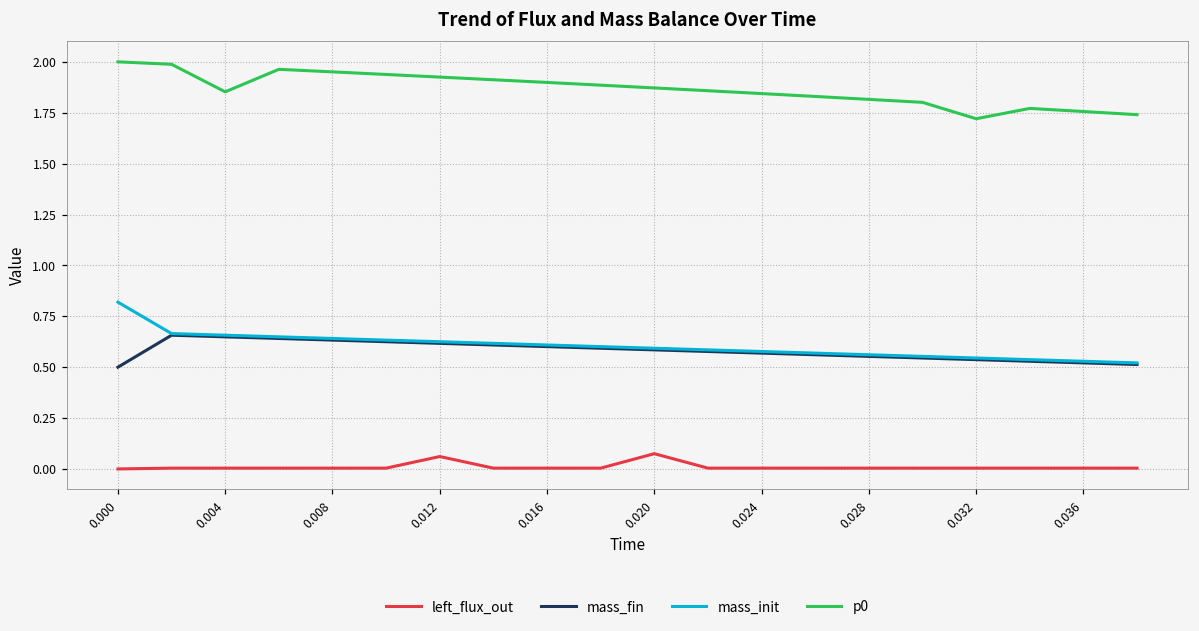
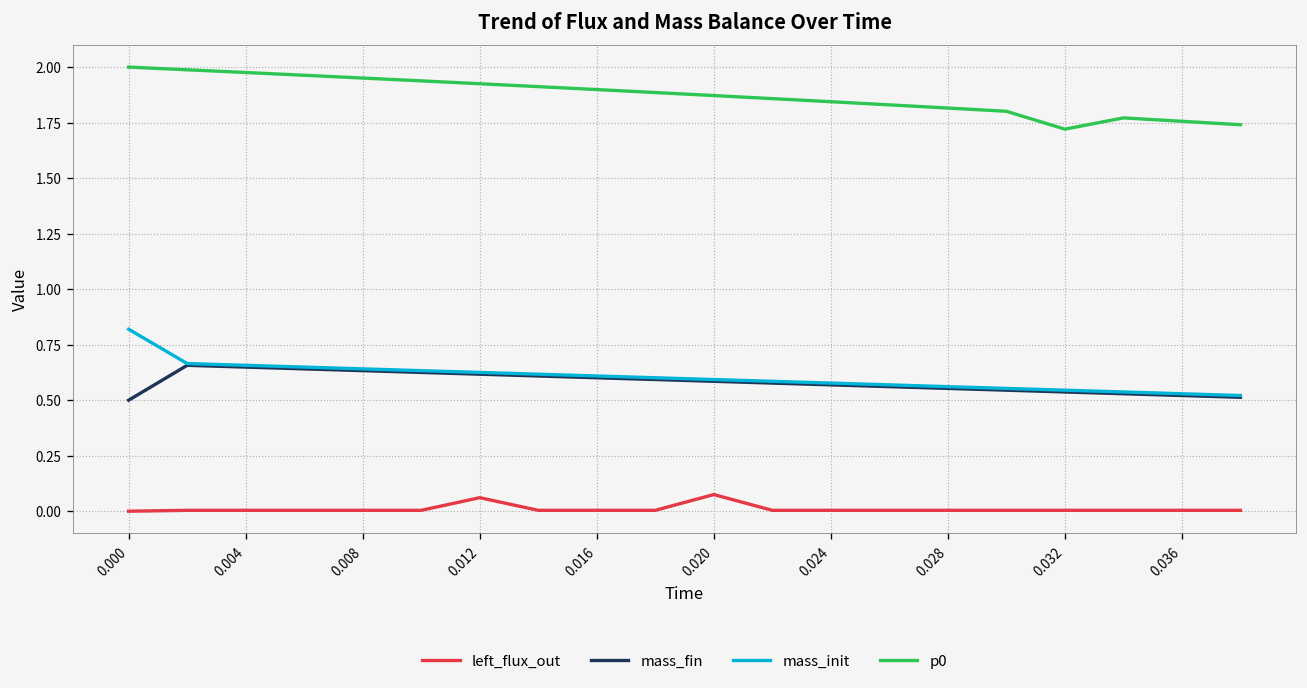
  {
    "left_flux_out": {
      "0.000": 0.00,
      "0.004": 0.00,
      "0.008": 0.00,
      "0.012": 0.06,
      "0.016": 0.00,
      "0.020": 0.08,
      "0.024": 0.00,
      "0.028": 0.00,
      "0.032": 0.00,
      "0.036": 0.00
    },
    "mass_fin": {
      "0.000": 0.50
    },
    "mass_init": {
      "0.000": 0.82
    },
    "p0": {
      "0.000": 2.00,
-     "0.004": 1.85,
+     "0.004": 1.98,
      "0.008": 1.95,
      "0.012": 1.93,
      "0.016": 1.90,
      "0.020": 1.87,
      "0.024": 1.84,
      "0.028": 1.82,
      "0.032": 1.72,
      "0.036": 1.76
    }
  }
